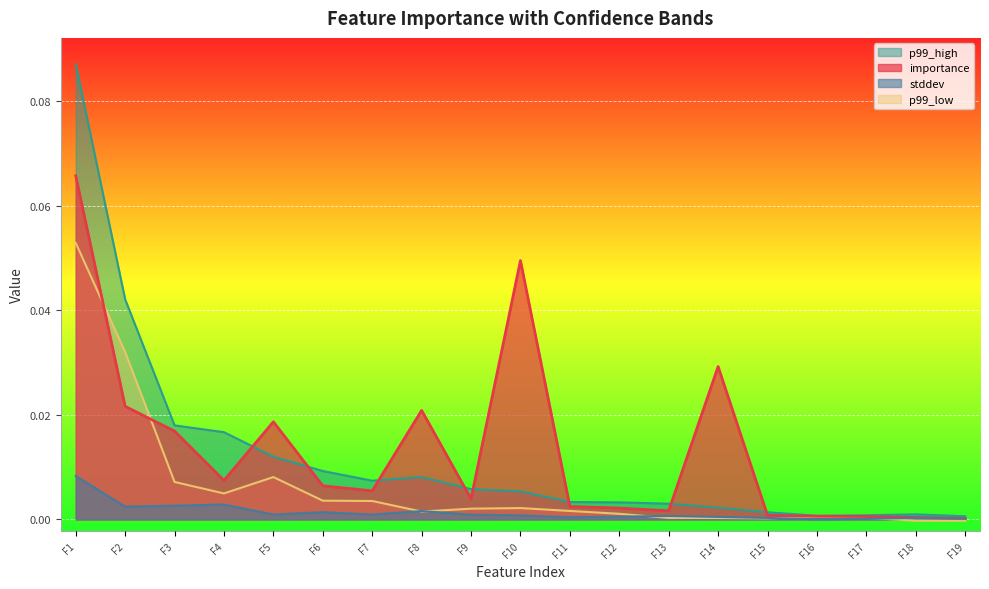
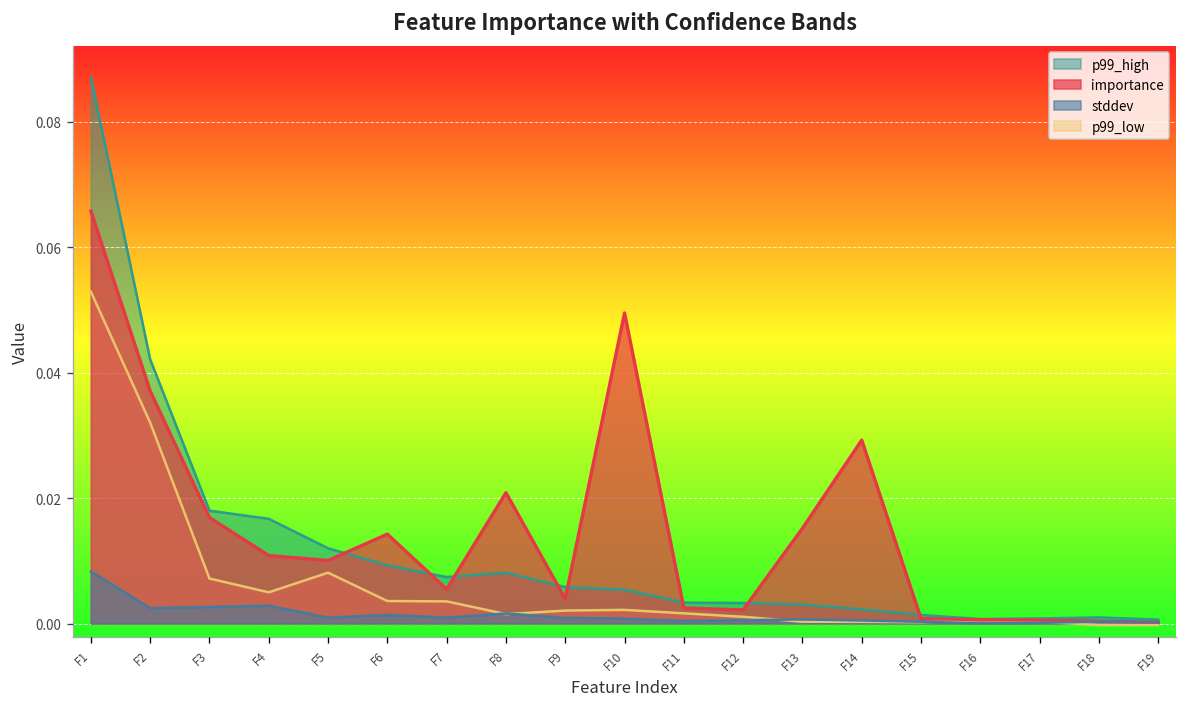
  {
    "importance": {
      "F1": 0.066,
-     "F2": 0.022,
+     "F2": 0.037,
      "F3": 0.017,
-     "F4": 0.007,
-     "F5": 0.019,
-     "F6": 0.006,
+     "F4": 0.011,
+     "F5": 0.010,
+     "F6": 0.014,
      "F7": 0.005,
      "F8": 0.021,
      "F9": 0.004,
      "F10": 0.050,
      "F11": 0.002,
      "F12": 0.002,
-     "F13": 0.002,
+     "F13": 0.015,
      "F14": 0.029,
      "F15": 0.001
    }
  }
